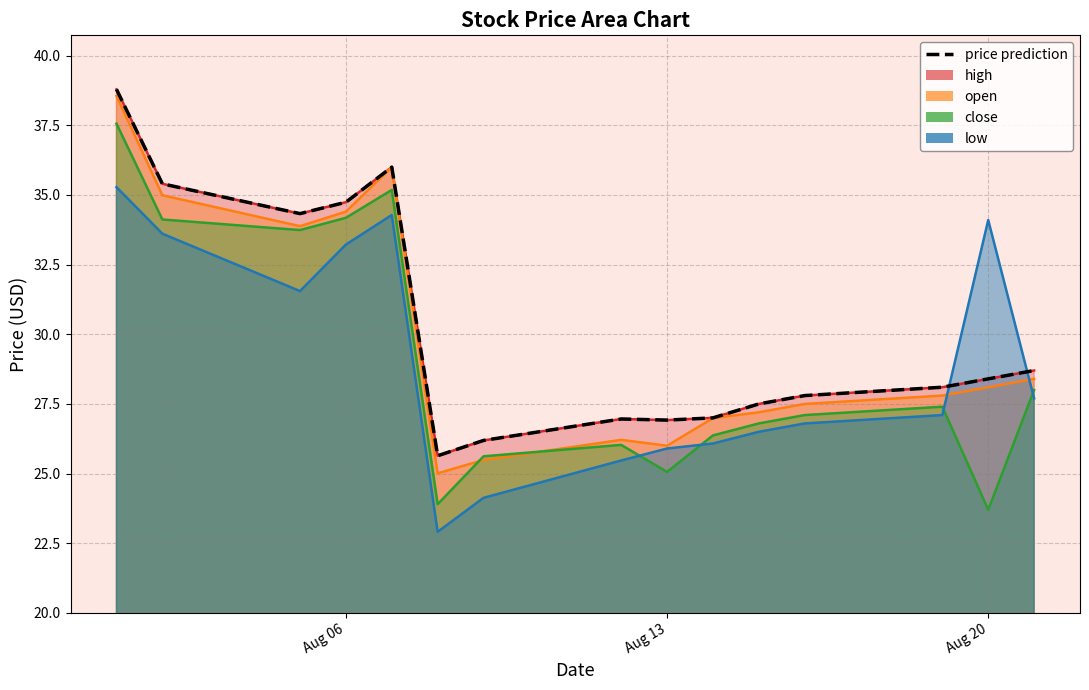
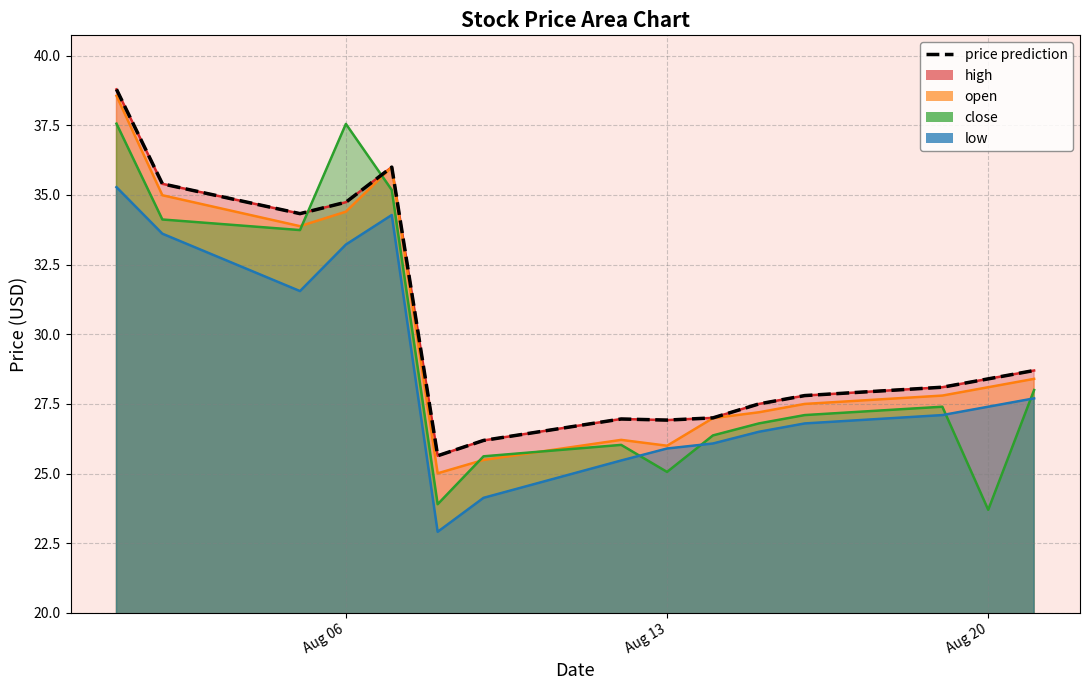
  {
    "close": {
-     "Aug 06": 34.2,
+     "Aug 06": 37.6,
      "Aug 13": 25.1,
      "Aug 20": 23.7
    },
    "low": {
      "Aug 06": 33.2,
      "Aug 13": 25.9,
-     "Aug 20": 34.1
+     "Aug 20": 27.4
    }
  }
